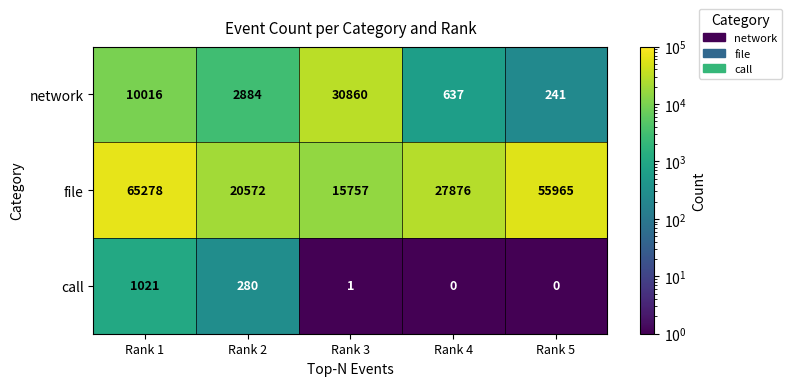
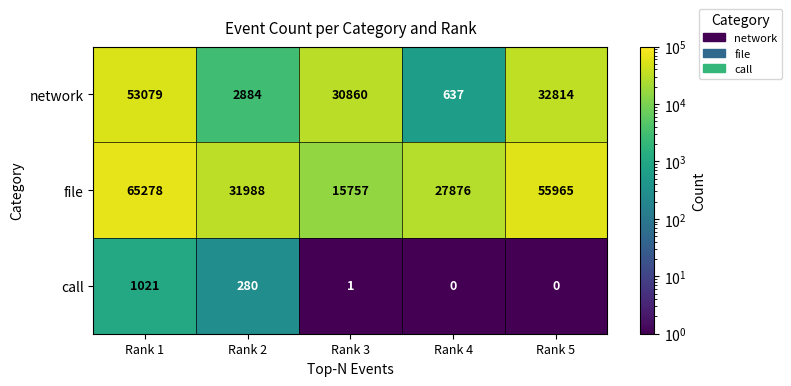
  {
    "network": {
-     "Rank 1": 10016,
+     "Rank 1": 53079,
      "Rank 2": 2884,
      "Rank 3": 30860,
      "Rank 4": 637,
-     "Rank 5": 241
+     "Rank 5": 32814
    },
    "file": {
      "Rank 1": 65278,
-     "Rank 2": 20572,
+     "Rank 2": 31988,
      "Rank 3": 15757,
      "Rank 4": 27876,
      "Rank 5": 55965
    },
    "call": {
      "Rank 1": 1021,
      "Rank 2": 280,
      "Rank 3": 1,
      "Rank 4": 0,
      "Rank 5": 0
    }
  }
